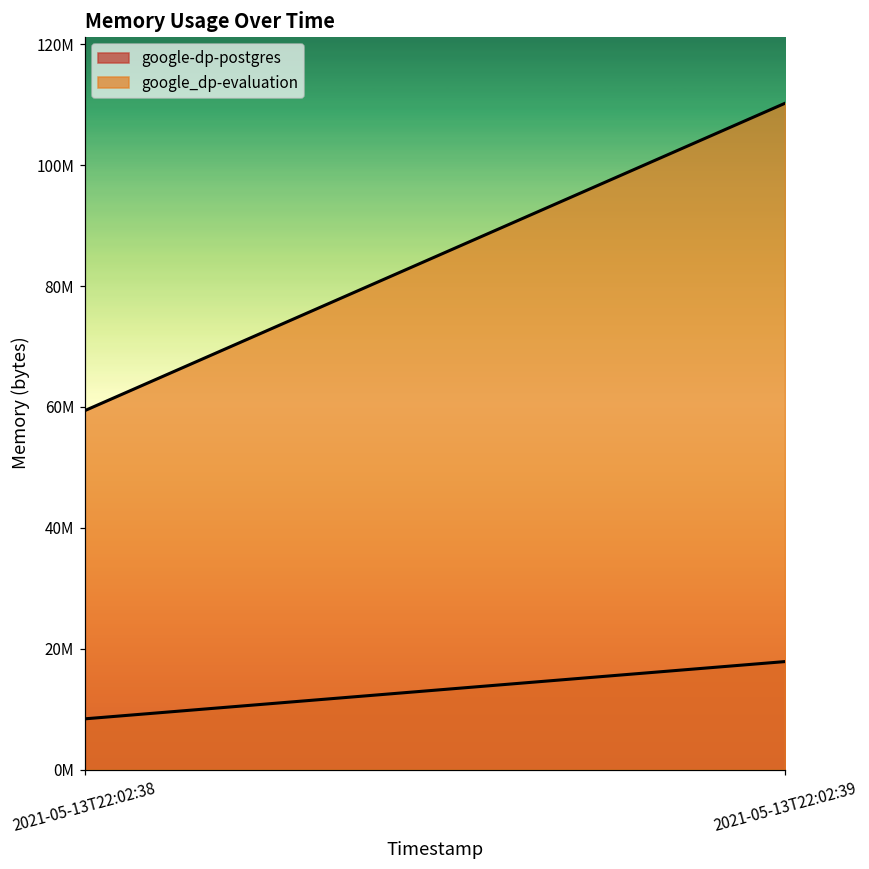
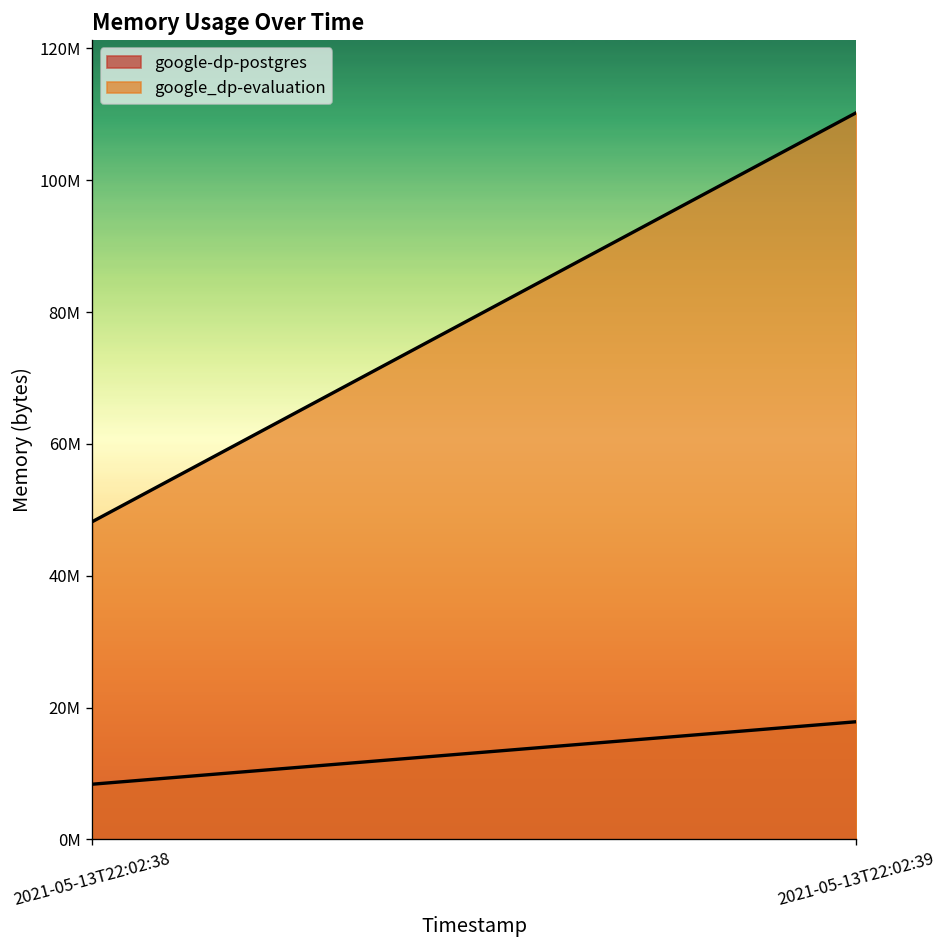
  {
    "google-dp-postgres": {
      "2021-05-13T22:02:38": 8000000,
      "2021-05-13T22:02:39": 18000000
    },
    "google_dp-evaluation": {
-     "2021-05-13T22:02:38": 59000000,
+     "2021-05-13T22:02:38": 48000000,
      "2021-05-13T22:02:39": 110000000
    }
  }
